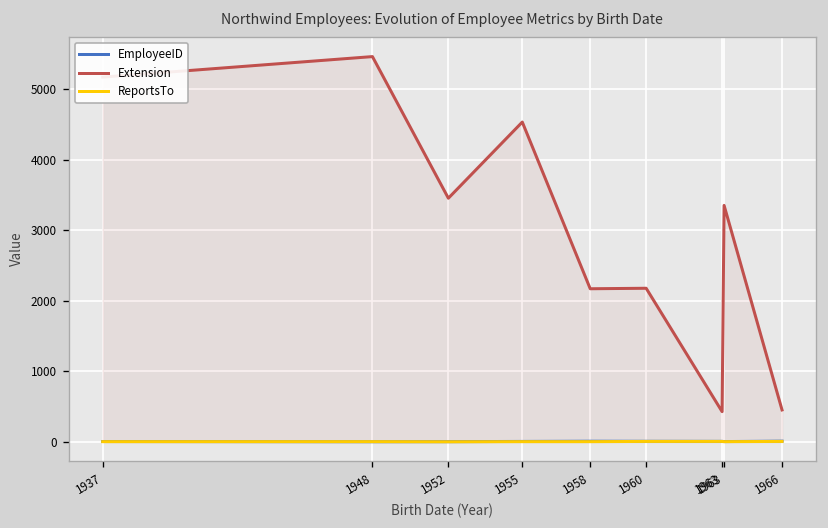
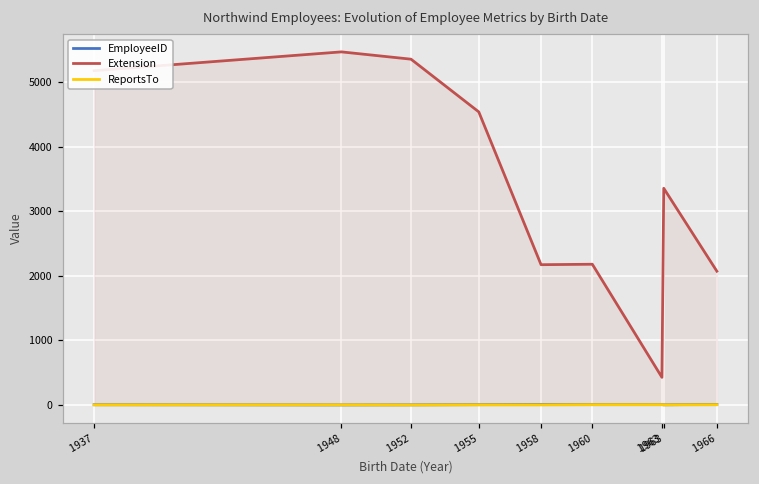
  {
    "ReportsTo": {
      "1937": 0,
      "1948": 0,
      "1952": 0,
      "1955": 0,
      "1958": 0,
      "1960": 0,
      "1966": 0
    },
    "Extension": {
      "1948": 5500,
-     "1952": 3500,
+     "1952": 5400,
      "1955": 4500,
      "1958": 2200,
      "1960": 2200,
-     "1966": 500
+     "1966": 2100
    }
  }
